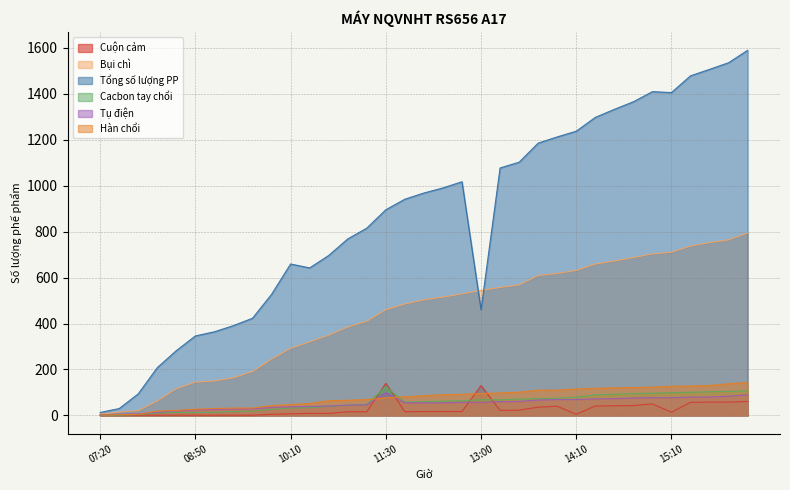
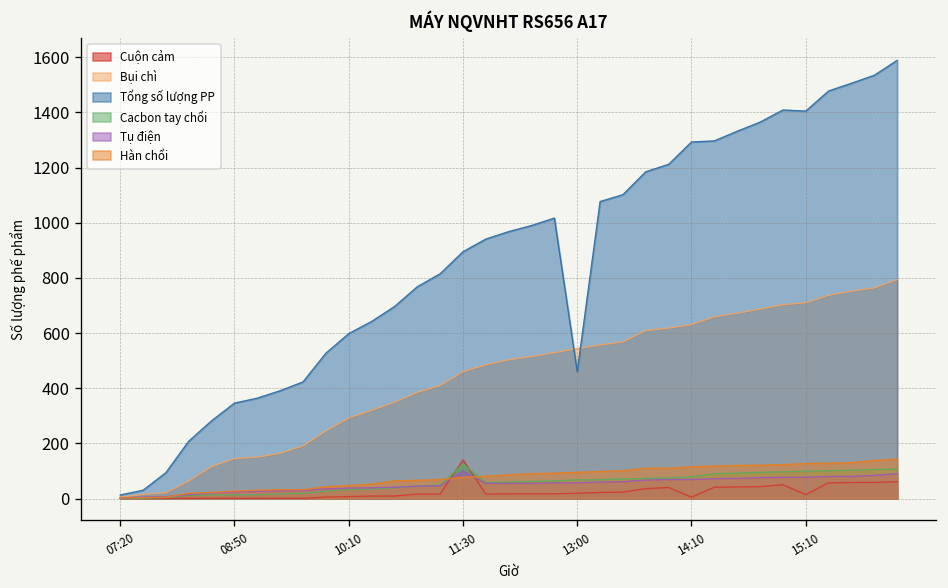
  {
    "Cuộn cảm": {
      "08:50": 0,
      "10:10": 10,
      "11:30": 140,
-     "13:00": 130,
+     "13:00": 20,
      "14:10": 10,
      "15:10": 10
    },
    "Tổng số lượng PP": {
      "08:50": 350,
-     "10:10": 660,
+     "10:10": 600,
      "11:30": 900,
      "13:00": 460,
-     "14:10": 1240,
+     "14:10": 1290,
      "15:10": 1410
    },
    "Cacbon tay chổi": {
      "11:30": 130,
      "15:10": 100
    },
    "Tụ điện": {
      "11:30": 100,
      "15:10": 80
    }
  }
